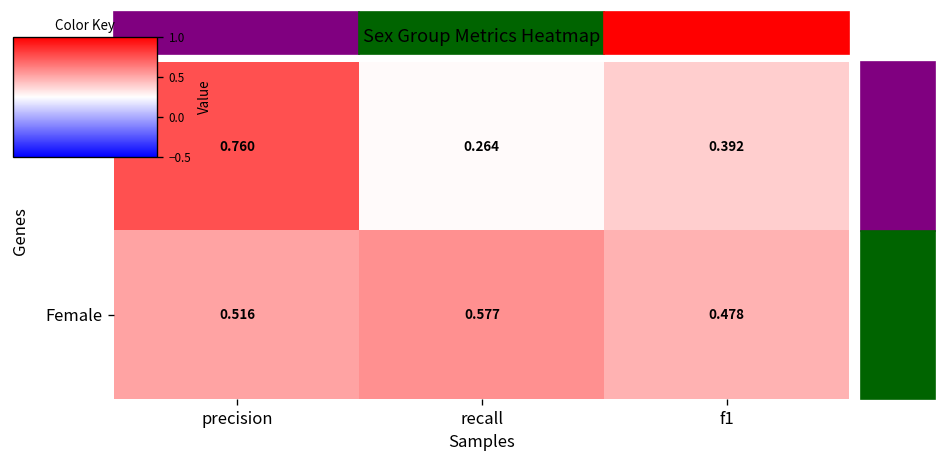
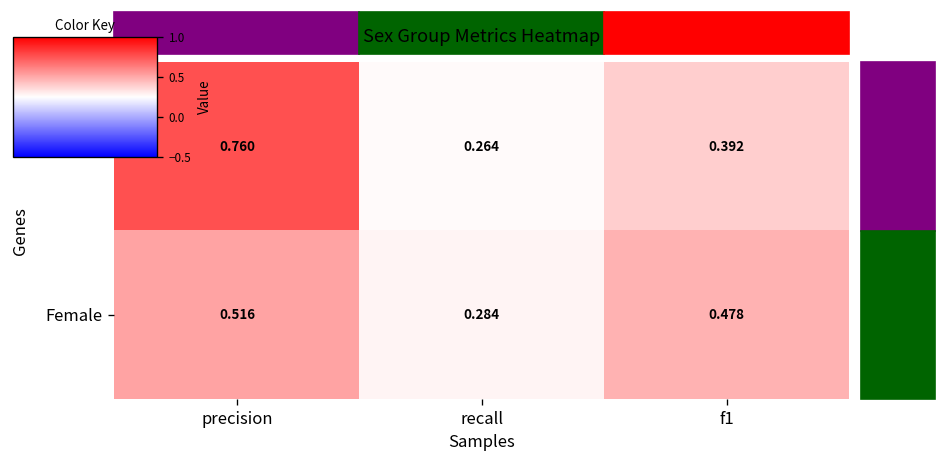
  {
    "Female": {
      "precision": 0.516,
-     "recall": 0.577,
+     "recall": 0.284,
      "f1": 0.478
    }
  }
